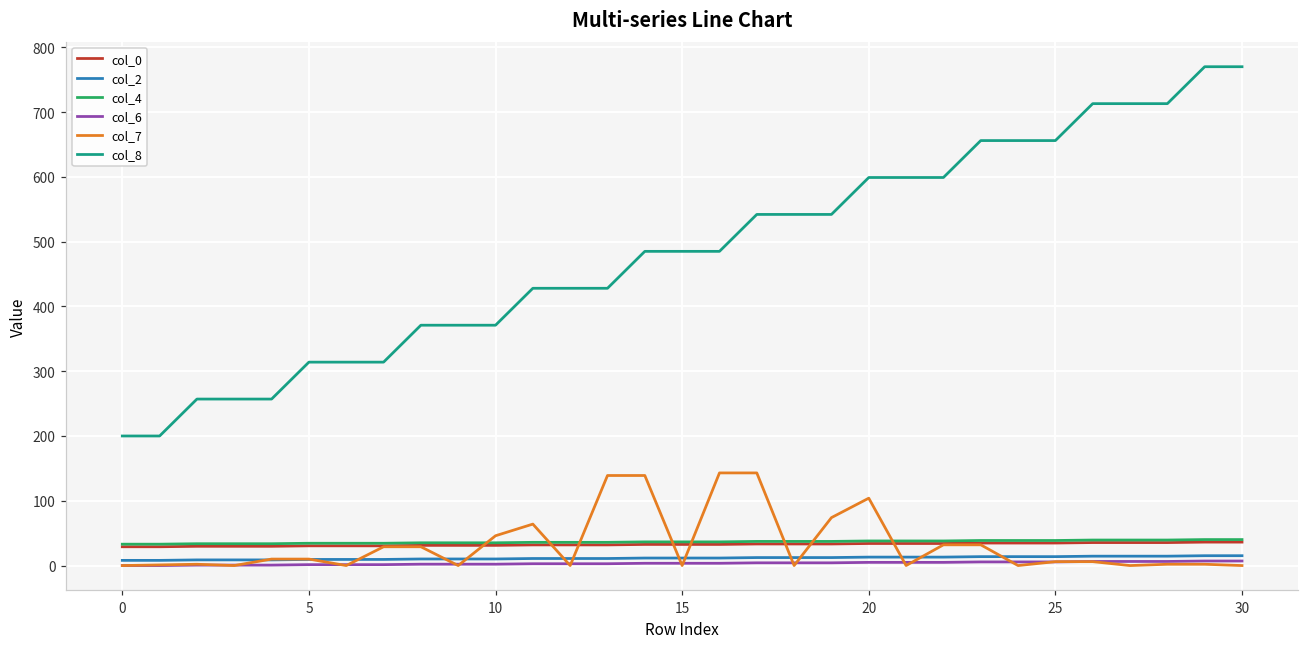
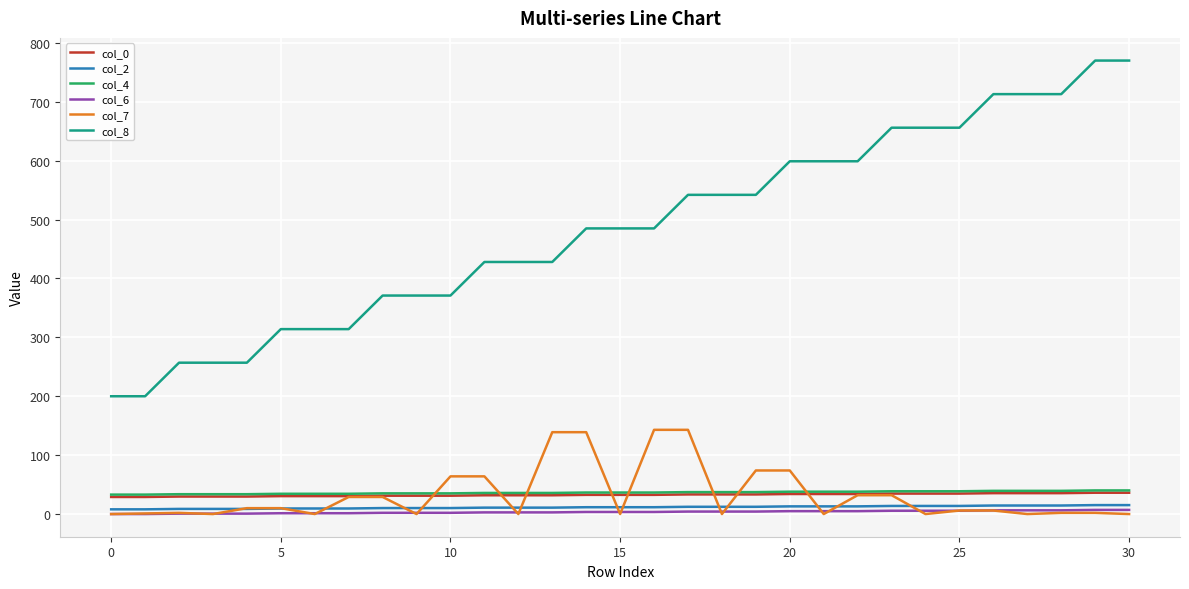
  {
    "col_2": {
      "0": 10,
      "10": 10,
      "15": 10,
      "20": 10,
      "25": 10,
      "30": 20
    },
    "col_6": {
      "5": 0,
      "10": 0,
      "20": 0,
      "30": 10
    },
    "col_7": {
-     "10": 50,
-     "20": 100,
+     "10": 60,
+     "20": 70,
      "30": 0
    }
  }
